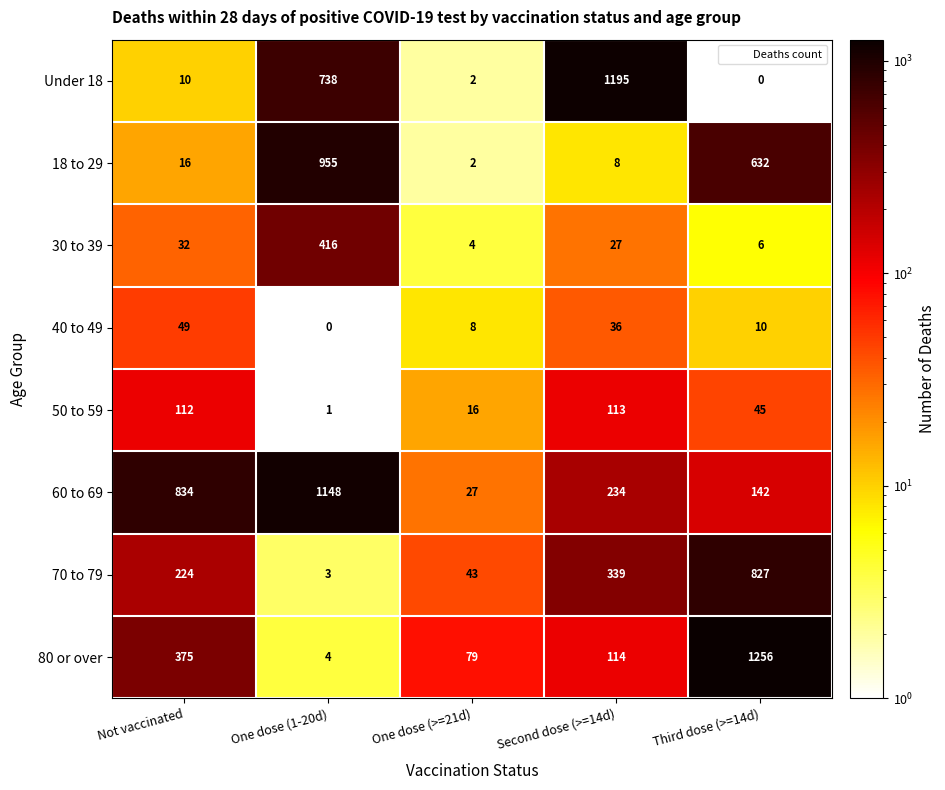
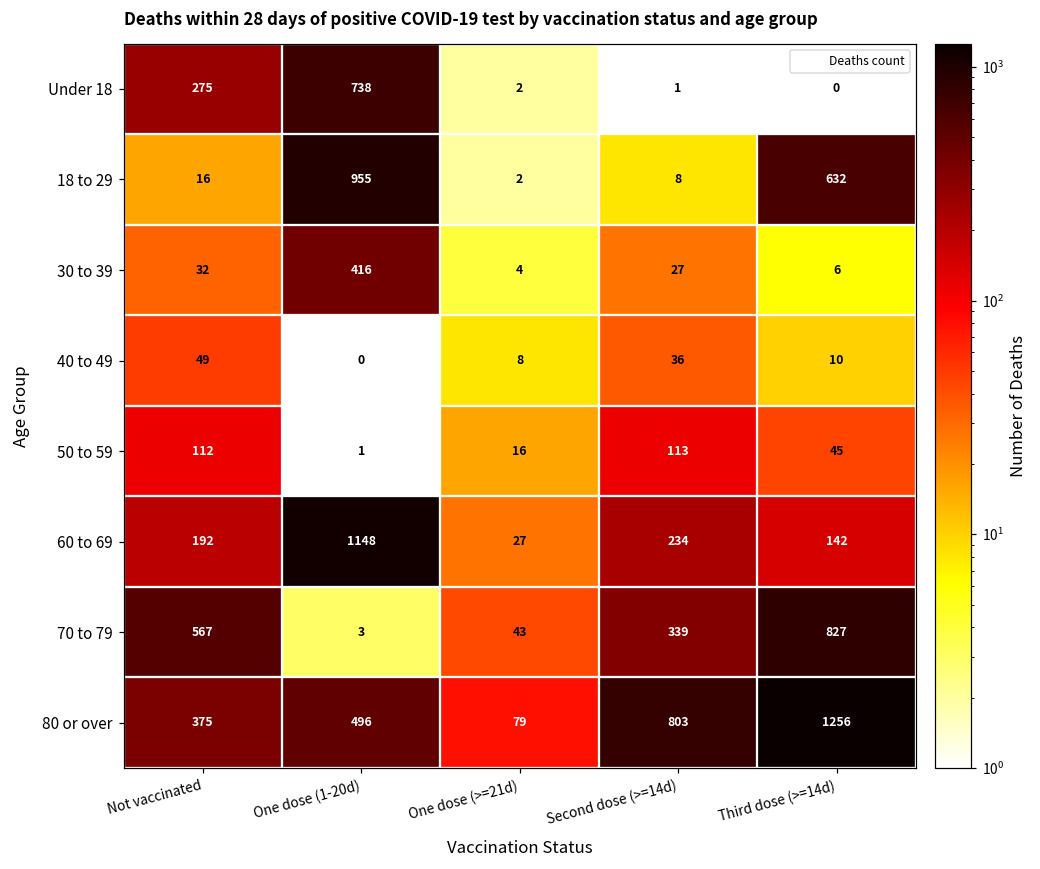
  {
    "Under 18": {
-     "Not vaccinated": 10,
+     "Not vaccinated": 275,
      "One dose (1-20d)": 738,
      "One dose (>=21d)": 2,
-     "Second dose (>=14d)": 1195,
+     "Second dose (>=14d)": 1,
      "Third dose (>=14d)": 0
    },
    "18 to 29": {
      "Not vaccinated": 16,
      "One dose (1-20d)": 955,
      "One dose (>=21d)": 2,
      "Second dose (>=14d)": 8,
      "Third dose (>=14d)": 632
    },
    "30 to 39": {
      "Not vaccinated": 32,
      "One dose (1-20d)": 416,
      "One dose (>=21d)": 4,
      "Second dose (>=14d)": 27,
      "Third dose (>=14d)": 6
    },
    "40 to 49": {
      "Not vaccinated": 49,
      "One dose (1-20d)": 0,
      "One dose (>=21d)": 8,
      "Second dose (>=14d)": 36,
      "Third dose (>=14d)": 10
    },
    "50 to 59": {
      "Not vaccinated": 112,
      "One dose (1-20d)": 1,
      "One dose (>=21d)": 16,
      "Second dose (>=14d)": 113,
      "Third dose (>=14d)": 45
    },
    "60 to 69": {
-     "Not vaccinated": 834,
+     "Not vaccinated": 192,
      "One dose (1-20d)": 1148,
      "One dose (>=21d)": 27,
      "Second dose (>=14d)": 234,
      "Third dose (>=14d)": 142
    },
    "70 to 79": {
-     "Not vaccinated": 224,
+     "Not vaccinated": 567,
      "One dose (1-20d)": 3,
      "One dose (>=21d)": 43,
      "Second dose (>=14d)": 339,
      "Third dose (>=14d)": 827
    },
    "80 or over": {
      "Not vaccinated": 375,
-     "One dose (1-20d)": 4,
+     "One dose (1-20d)": 496,
      "One dose (>=21d)": 79,
-     "Second dose (>=14d)": 114,
+     "Second dose (>=14d)": 803,
      "Third dose (>=14d)": 1256
    }
  }
